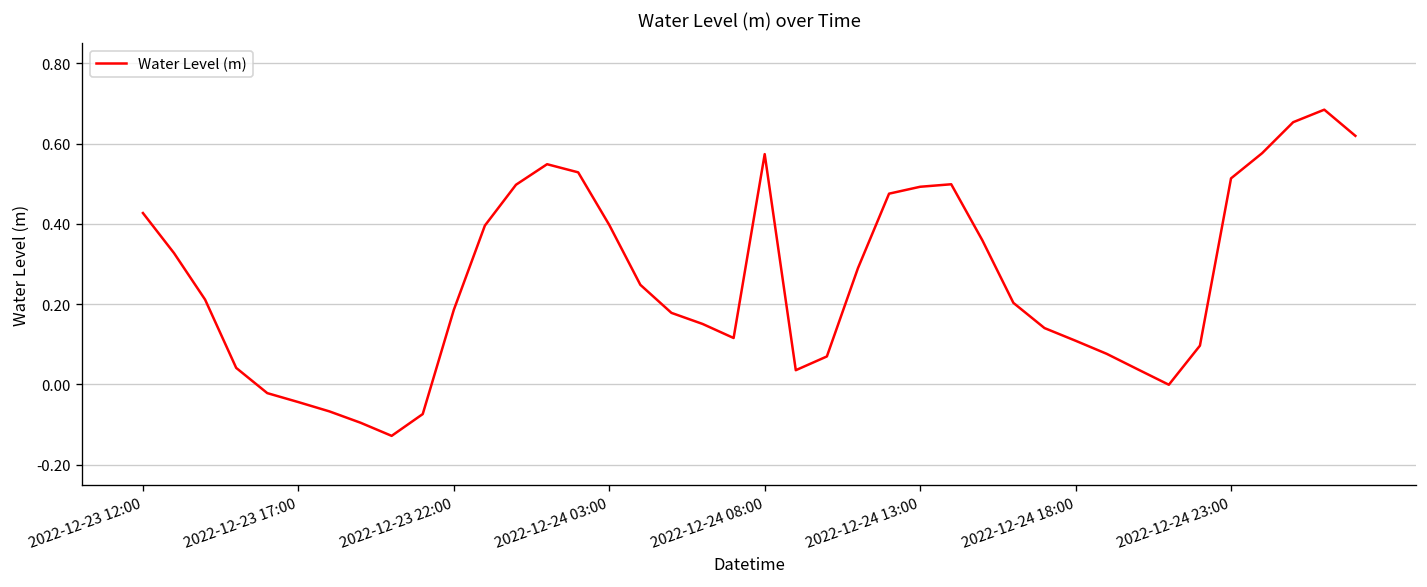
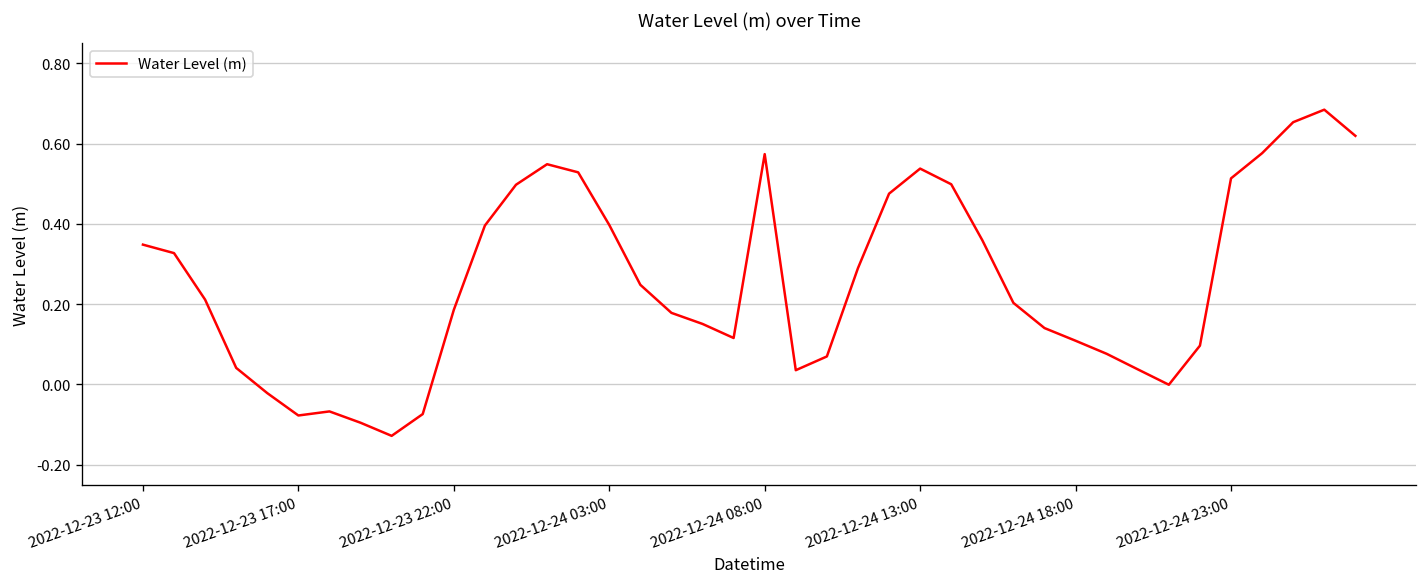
  {
-   "2022-12-23 12:00": 0.43,
-   "2022-12-23 17:00": -0.04,
+   "2022-12-23 12:00": 0.35,
+   "2022-12-23 17:00": -0.08,
    "2022-12-23 22:00": 0.19,
    "2022-12-24 03:00": 0.40,
    "2022-12-24 08:00": 0.57,
-   "2022-12-24 13:00": 0.49,
+   "2022-12-24 13:00": 0.54,
    "2022-12-24 18:00": 0.11,
    "2022-12-24 23:00": 0.51
  }
